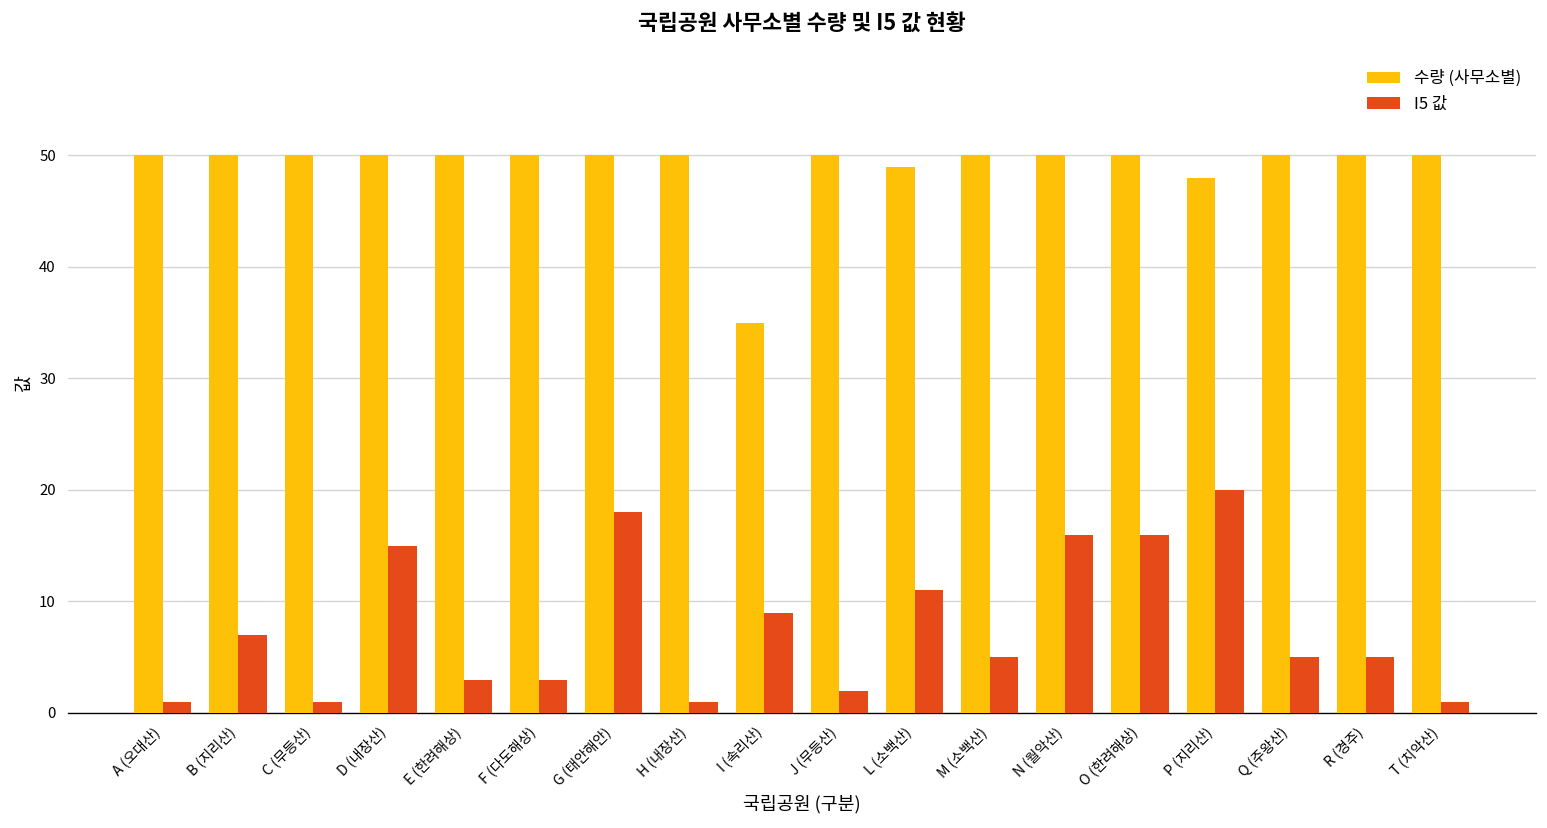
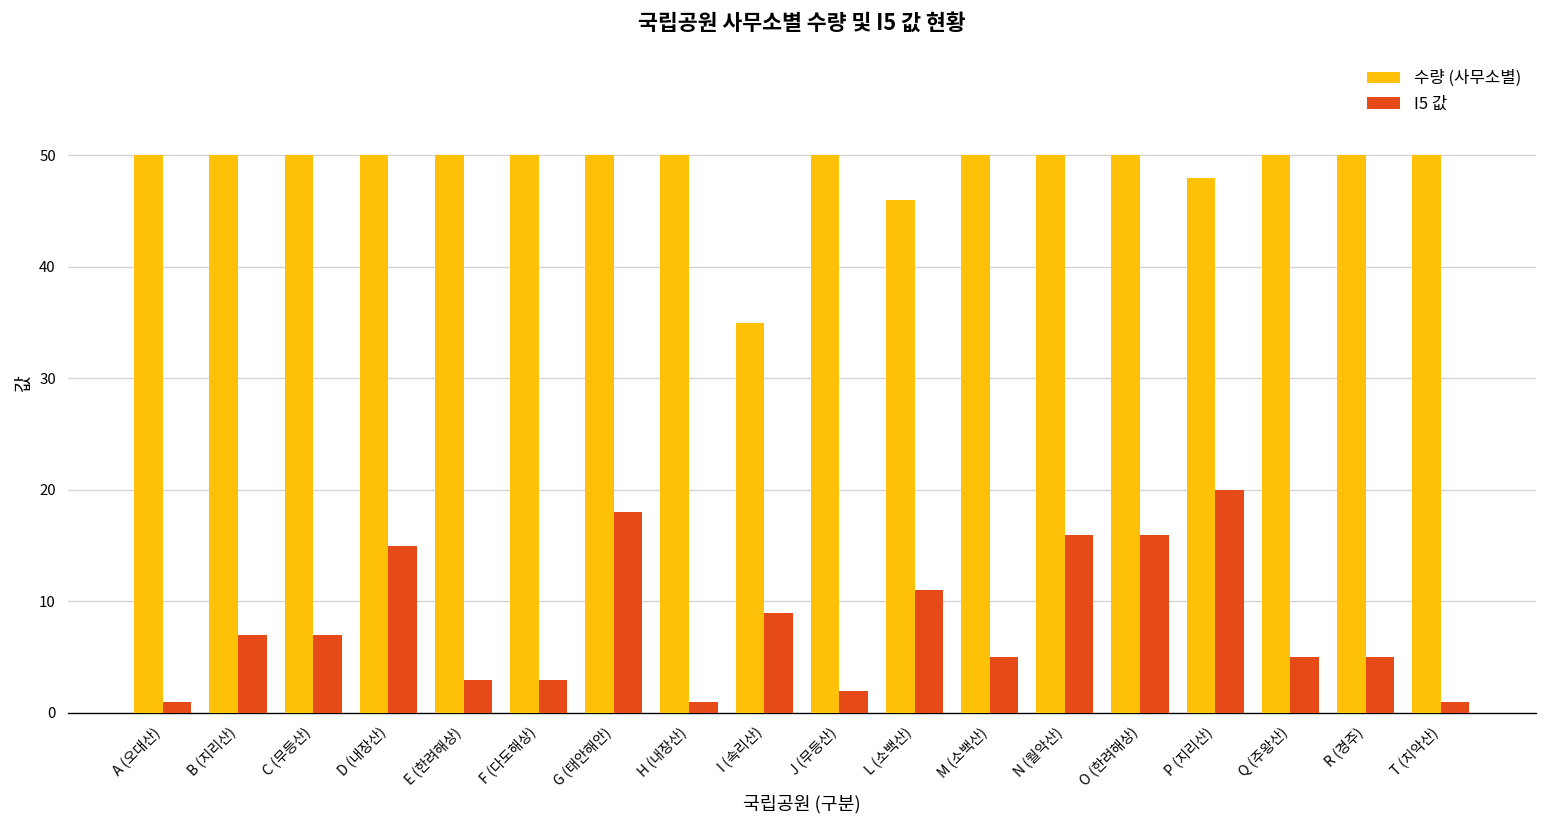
  {
    "수량 (사무소별)": {
      "A (오대산)": 50,
      "B (지리산)": 50,
      "C (무등산)": 50,
      "D (내장산)": 50,
      "E (한려해상)": 50,
      "F (다도해상)": 50,
      "G (태안해안)": 50,
      "H (내장산)": 50,
      "I (속리산)": 35,
      "J (무등산)": 50,
-     "L (소백산)": 49,
+     "L (소백산)": 46,
      "M (소백산)": 50,
      "N (월악산)": 50,
      "O (한려해상)": 50,
      "P (지리산)": 48,
      "Q (주왕산)": 50,
      "R (경주)": 50,
      "T (치악산)": 50
    },
    "I5 값": {
      "A (오대산)": 1,
      "B (지리산)": 7,
-     "C (무등산)": 1,
+     "C (무등산)": 7,
      "D (내장산)": 15,
      "E (한려해상)": 3,
      "F (다도해상)": 3,
      "G (태안해안)": 18,
      "H (내장산)": 1,
      "I (속리산)": 9,
      "J (무등산)": 2,
      "L (소백산)": 11,
      "M (소백산)": 5,
      "N (월악산)": 16,
      "O (한려해상)": 16,
      "P (지리산)": 20,
      "Q (주왕산)": 5,
      "R (경주)": 5,
      "T (치악산)": 1
    }
  }
